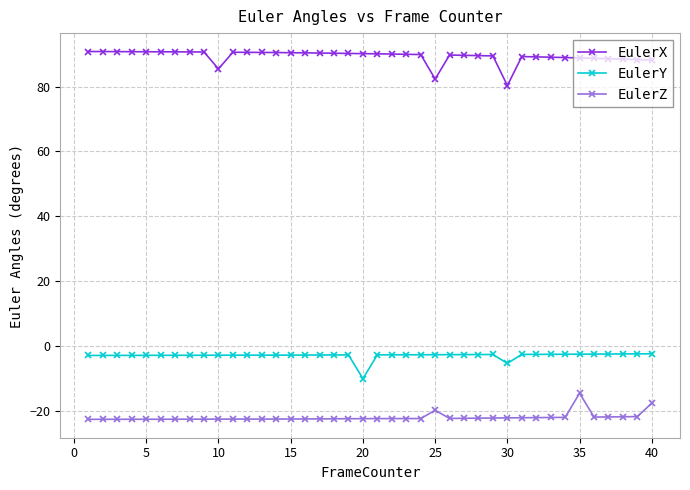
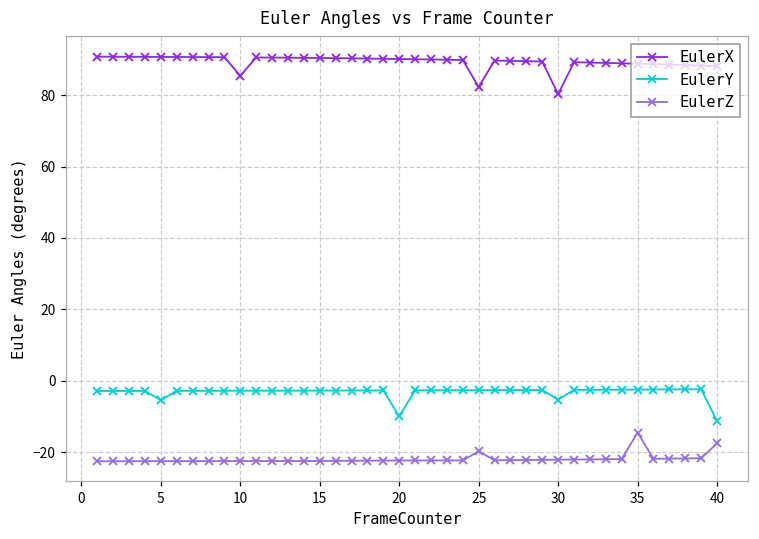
  {
    "EulerX": {
      "5": 91,
      "10": 85,
      "15": 90,
      "20": 90,
      "25": 82,
      "30": 80
    },
    "EulerY": {
-     "5": -3,
+     "5": -5,
      "10": -3,
      "15": -3,
      "20": -10,
      "25": -3,
      "30": -5,
      "35": -2,
-     "40": -2
+     "40": -11
    },
    "EulerZ": {
      "5": -23,
      "10": -23,
      "15": -22,
      "20": -22,
      "25": -20,
      "30": -22,
      "35": -15,
      "40": -18
    }
  }
